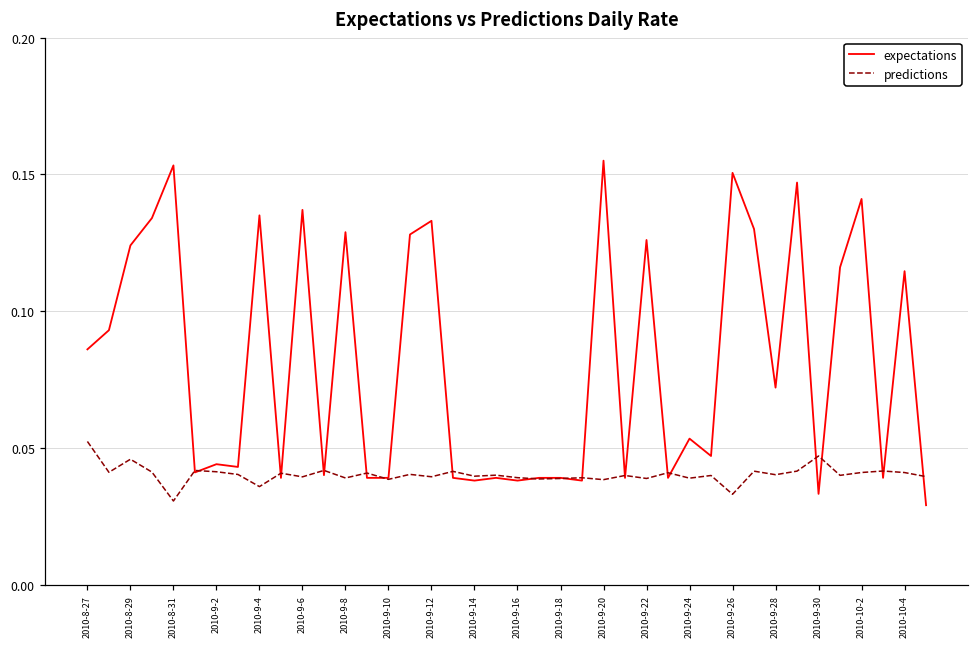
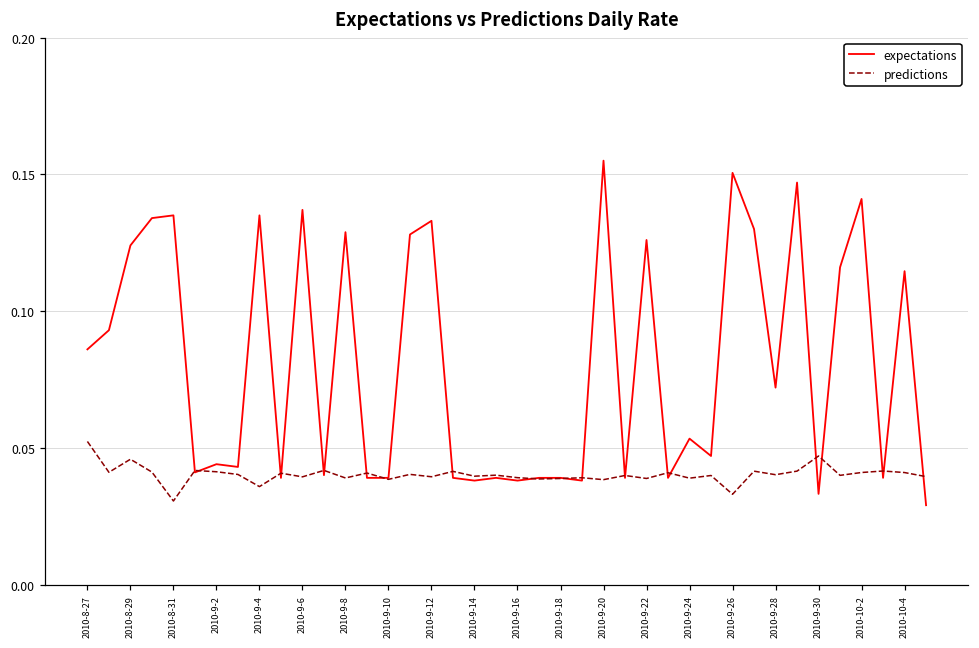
  {
    "expectations": {
      "2010-8-27": 0.086,
      "2010-8-29": 0.124,
-     "2010-8-31": 0.153,
+     "2010-8-31": 0.135,
      "2010-9-2": 0.044,
      "2010-9-4": 0.135,
      "2010-9-6": 0.137,
      "2010-9-8": 0.129,
      "2010-9-12": 0.133,
      "2010-9-14": 0.038,
      "2010-9-16": 0.038,
      "2010-9-20": 0.155,
      "2010-9-22": 0.126,
      "2010-9-24": 0.053,
      "2010-9-26": 0.151,
      "2010-9-28": 0.072,
      "2010-9-30": 0.033,
      "2010-10-2": 0.141,
      "2010-10-4": 0.115
    },
    "predictions": {
      "2010-8-27": 0.052,
      "2010-8-29": 0.046,
      "2010-8-31": 0.031,
      "2010-9-2": 0.041,
      "2010-9-4": 0.036,
      "2010-9-6": 0.039,
      "2010-9-8": 0.039,
      "2010-9-12": 0.039,
      "2010-9-14": 0.040,
      "2010-9-16": 0.039,
      "2010-9-20": 0.038,
      "2010-9-22": 0.039,
      "2010-9-24": 0.039,
      "2010-9-26": 0.033,
      "2010-9-28": 0.040,
      "2010-9-30": 0.047,
      "2010-10-2": 0.041,
      "2010-10-4": 0.041
    }
  }
